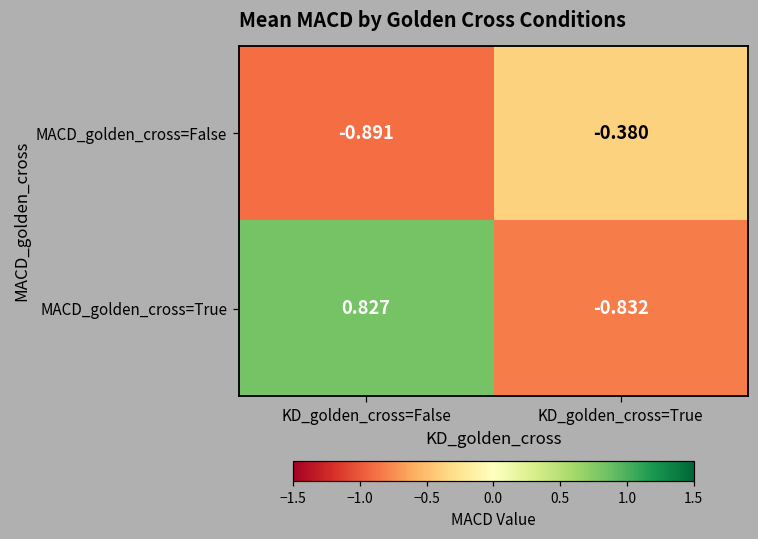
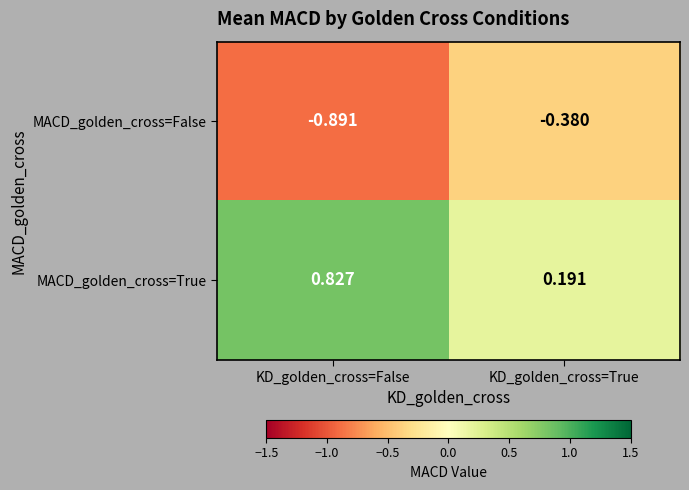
  {
    "MACD_golden_cross=False": {
      "KD_golden_cross=False": -0.891,
      "KD_golden_cross=True": -0.380
    },
    "MACD_golden_cross=True": {
      "KD_golden_cross=False": 0.827,
-     "KD_golden_cross=True": -0.832
+     "KD_golden_cross=True": 0.191
    }
  }
